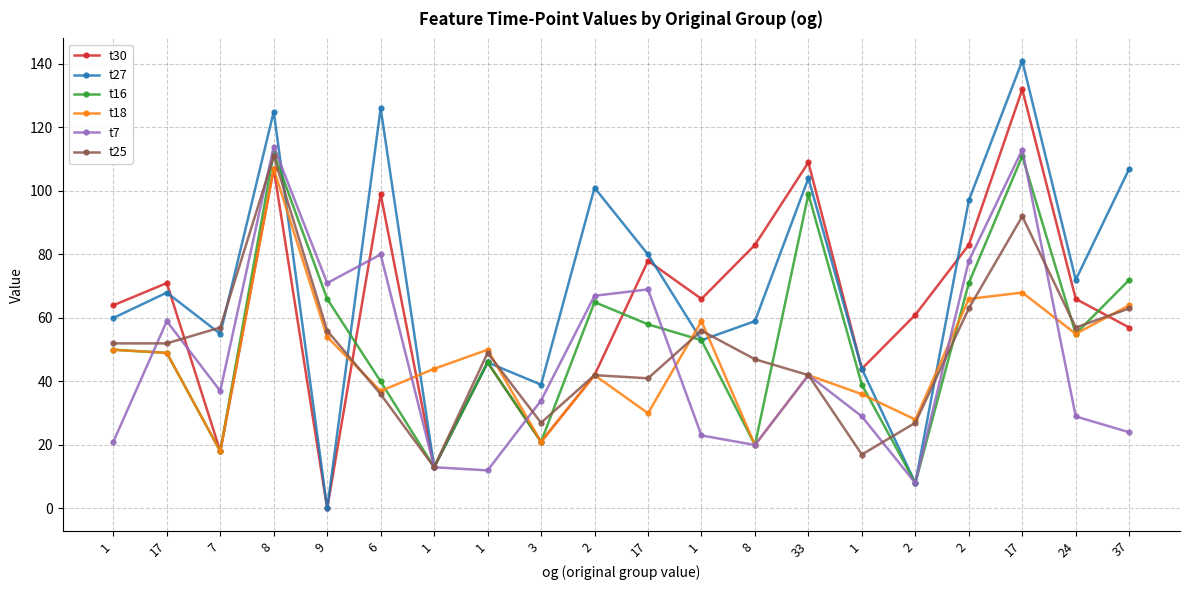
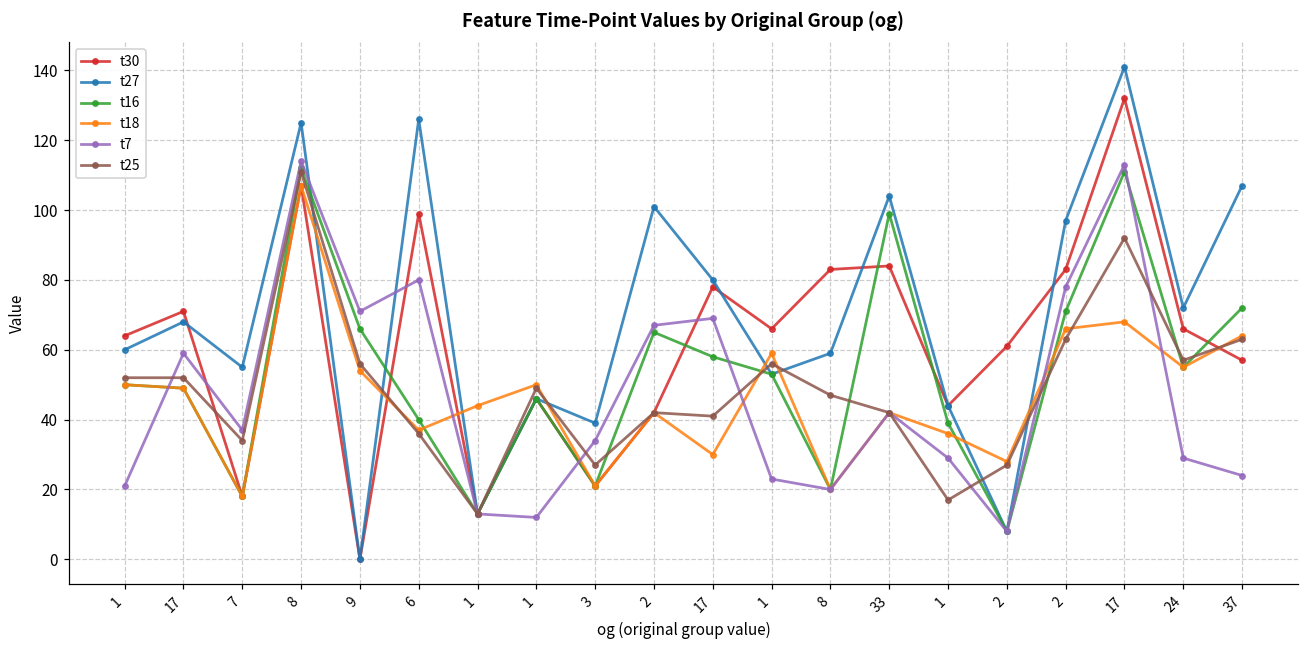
  {
    "t30": {
      "6": 99,
-     "33": 109,
+     "33": 84,
      "24": 66,
      "37": 57
    },
    "t27": {
      "7": 55,
      "6": 126,
      "3": 39,
      "33": 104,
      "24": 72,
      "37": 107
    },
    "t16": {
      "9": 66,
      "6": 40,
      "33": 99,
      "37": 72
    },
    "t18": {
      "9": 54,
      "6": 37,
      "37": 64
    },
    "t7": {
      "7": 37,
      "9": 71,
      "6": 80,
      "3": 34,
      "24": 29,
      "37": 24
    },
    "t25": {
-     "7": 57,
+     "7": 34,
      "9": 56,
      "6": 36,
      "3": 27,
      "24": 57,
      "37": 63
    }
  }
